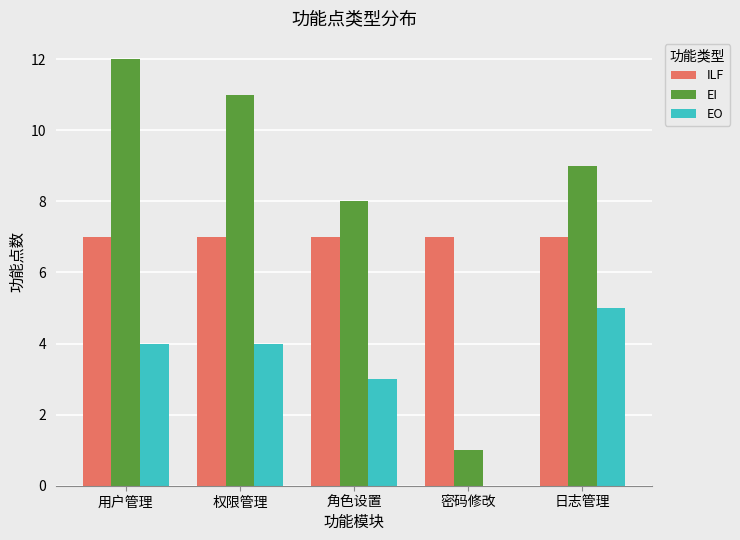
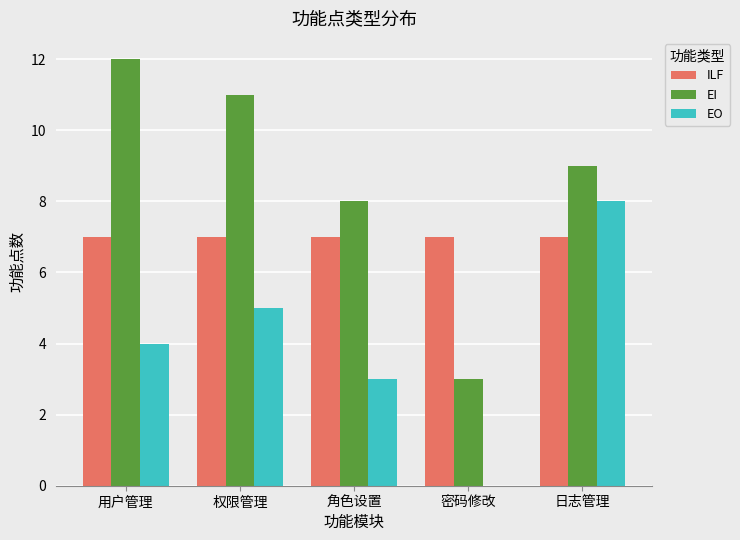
  {
    "ILF": {
      "用户管理": 7,
      "权限管理": 7,
      "角色设置": 7,
      "密码修改": 7,
      "日志管理": 7
    },
    "EI": {
      "用户管理": 12,
      "权限管理": 11,
      "角色设置": 8,
-     "密码修改": 1,
+     "密码修改": 3,
      "日志管理": 9
    },
    "EO": {
      "用户管理": 4,
-     "权限管理": 4,
+     "权限管理": 5,
      "角色设置": 3,
      "密码修改": 0,
-     "日志管理": 5
+     "日志管理": 8
    }
  }
